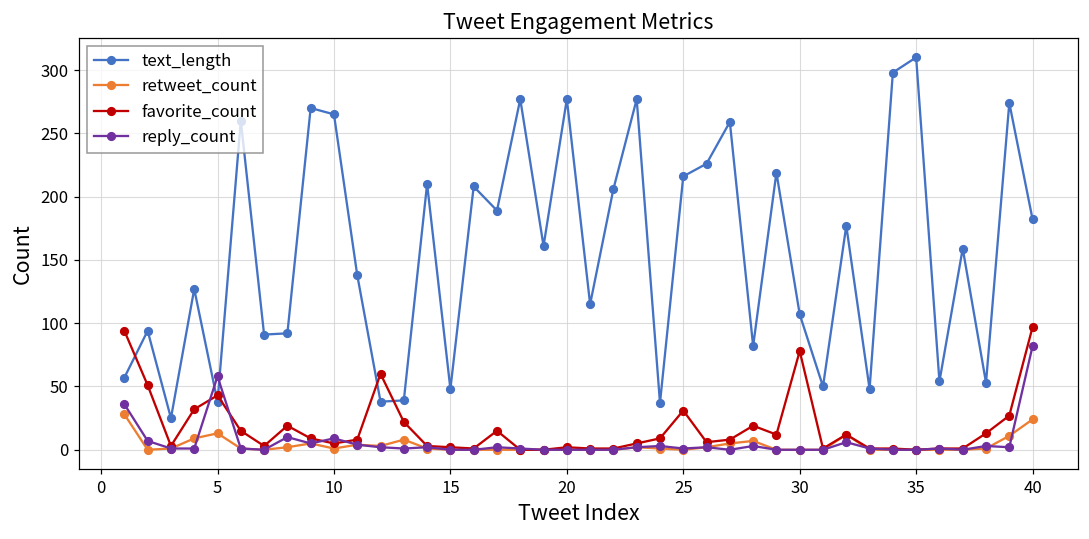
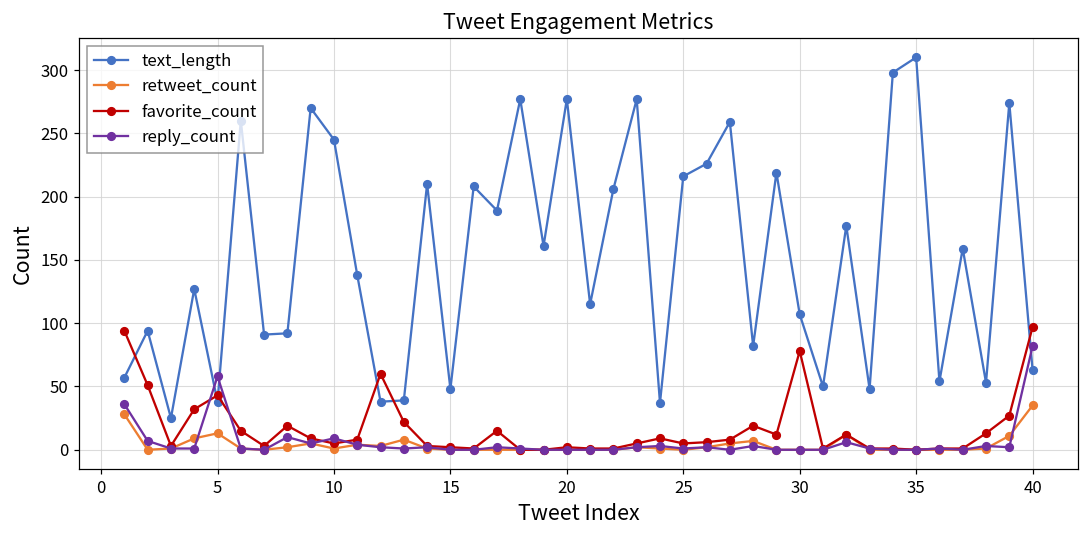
  {
    "text_length": {
      "5": 38,
-     "10": 265,
+     "10": 245,
      "15": 48,
      "20": 277,
      "25": 216,
      "30": 107,
      "35": 310,
-     "40": 182
+     "40": 63
    },
    "retweet_count": {
      "5": 13,
      "10": 1,
-     "40": 24
+     "40": 35
    },
    "favorite_count": {
      "5": 43,
      "10": 5,
-     "25": 31,
+     "25": 5,
      "30": 78,
      "40": 97
    },
    "reply_count": {
      "5": 58,
      "10": 9,
      "40": 82
    }
  }
